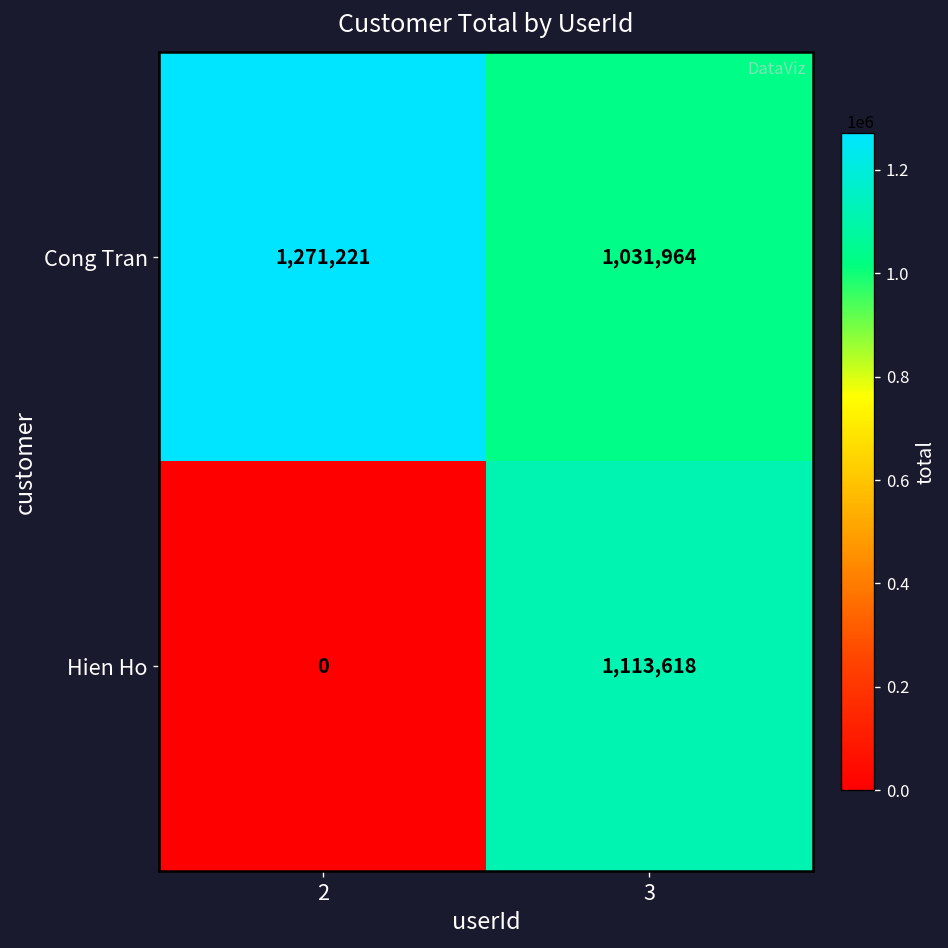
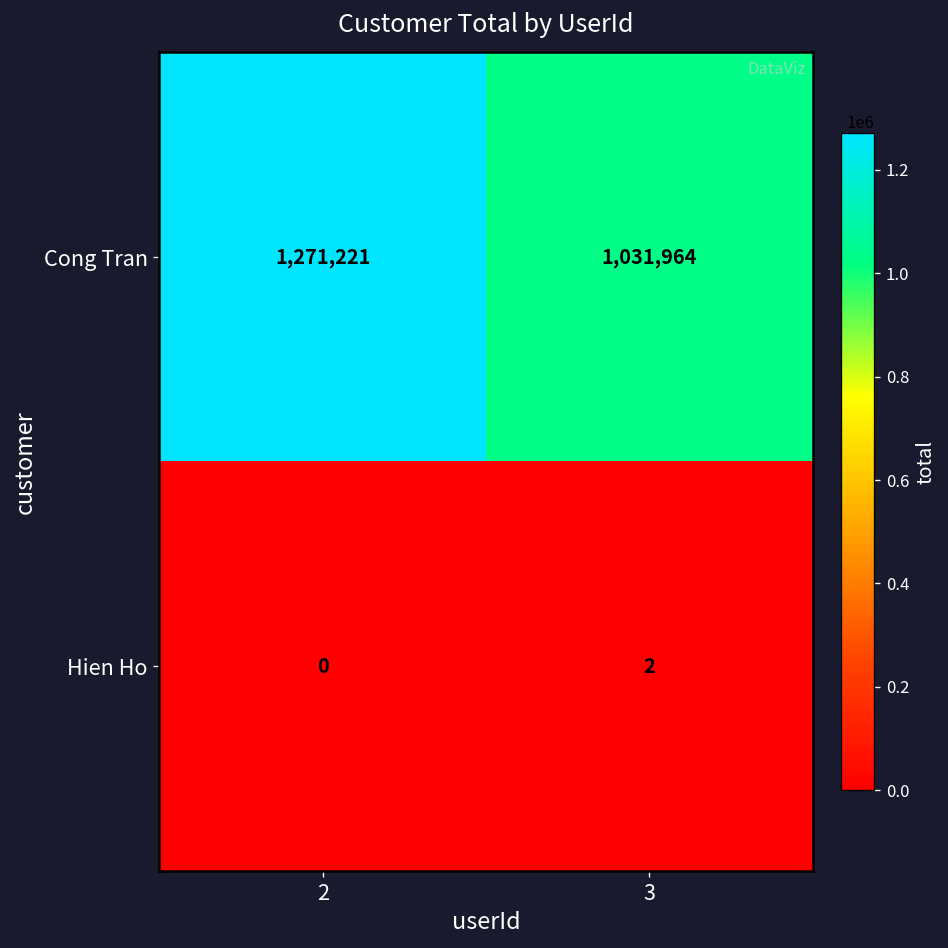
  {
    "Cong Tran": {
      "2": "1,271,221"
    },
    "Hien Ho": {
      "2": "0",
-     "3": "1,113,618"
+     "3": "2"
    }
  }
